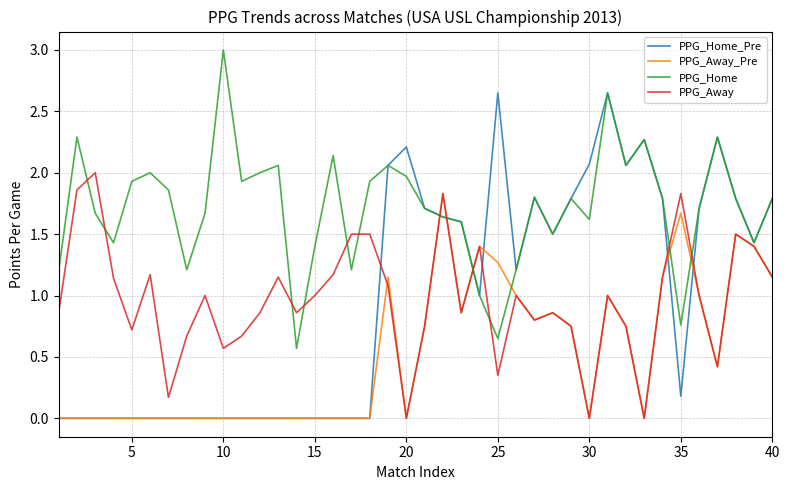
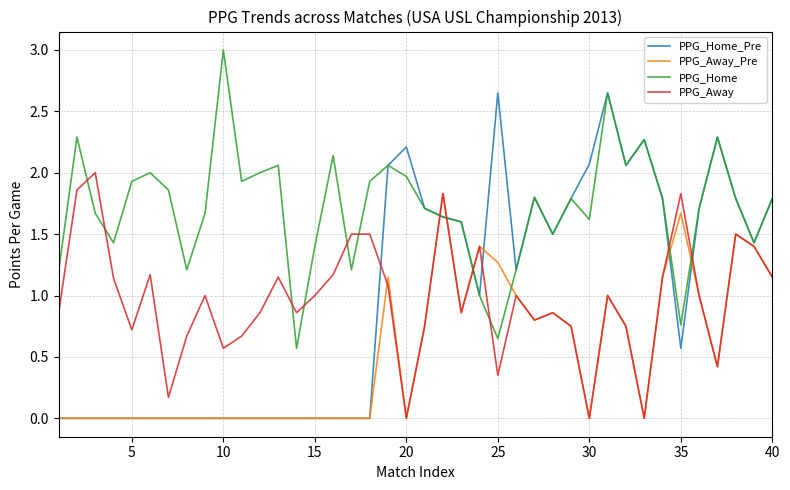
  {
    "PPG_Home_Pre": {
      "20": 2.21,
      "25": 2.65,
      "30": 2.07,
-     "35": 0.18
+     "35": 0.57
    },
    "PPG_Away_Pre": {
      "25": 1.27,
      "35": 1.67
    },
    "PPG_Home": {
      "5": 1.93,
      "10": 3.00,
      "15": 1.40,
      "20": 1.97,
      "25": 0.65,
      "30": 1.62,
      "35": 0.76
    },
    "PPG_Away": {
      "5": 0.72,
      "10": 0.57,
      "15": 1.00,
      "25": 0.35,
      "35": 1.83
    }
  }
